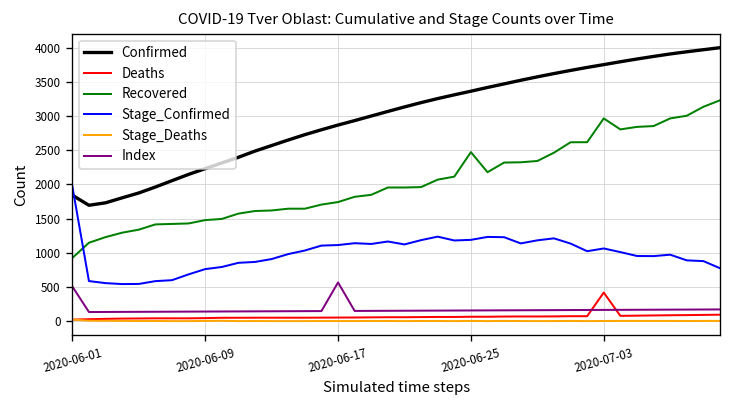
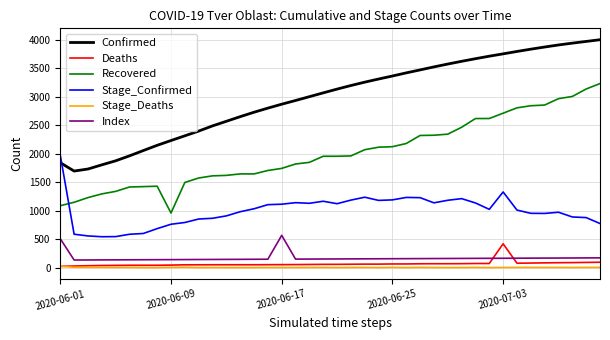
  {
    "Confirmed": {
      "2020-06-01": 1800,
      "2020-06-09": 2200,
      "2020-06-17": 2900,
      "2020-06-25": 3400,
      "2020-07-03": 3800
    },
    "Deaths": {
      "2020-06-17": 100,
      "2020-06-25": 100,
      "2020-07-03": 400
    },
    "Recovered": {
-     "2020-06-01": 900,
-     "2020-06-09": 1500,
+     "2020-06-01": 1100,
+     "2020-06-09": 1000,
      "2020-06-17": 1700,
-     "2020-06-25": 2500,
-     "2020-07-03": 3000
+     "2020-06-25": 2100,
+     "2020-07-03": 2700
    },
    "Stage_Confirmed": {
      "2020-06-01": 2000,
      "2020-06-09": 800,
      "2020-06-17": 1100,
      "2020-06-25": 1200,
-     "2020-07-03": 1100
+     "2020-07-03": 1300
    },
    "Stage_Deaths": {
      "2020-06-17": 0,
      "2020-06-25": 0,
      "2020-07-03": 0
    },
    "Index": {
      "2020-06-01": 500,
      "2020-06-09": 100,
      "2020-06-17": 600,
      "2020-06-25": 200,
      "2020-07-03": 200
    }
  }
